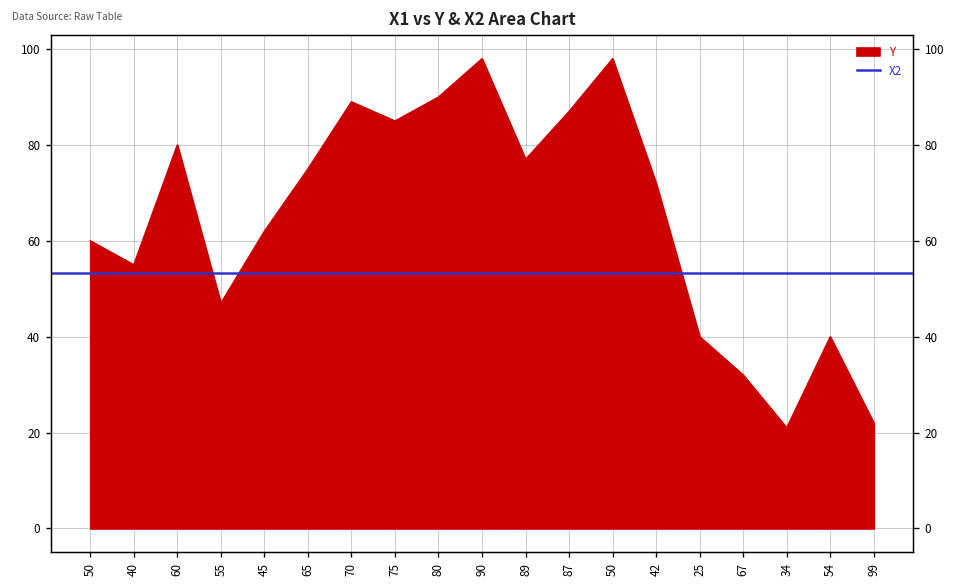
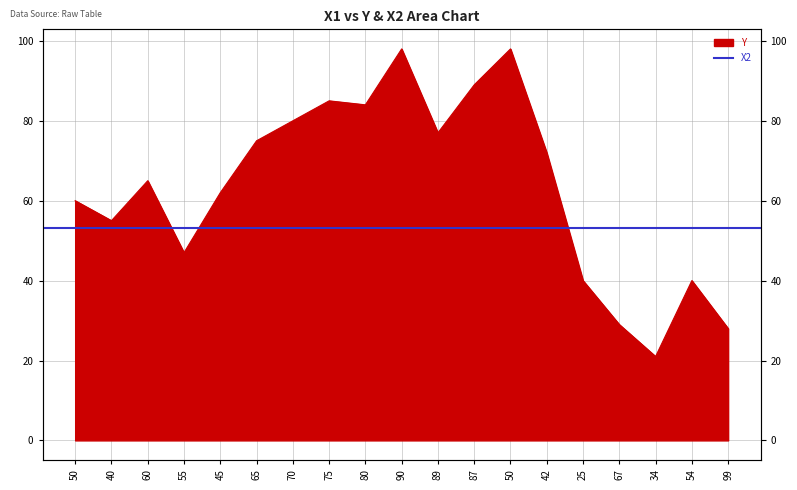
  {
    "40": 55,
-   "60": 80,
+   "60": 65,
    "55": 47,
    "45": 62,
    "65": 75,
-   "70": 89,
+   "70": 80,
    "75": 85,
-   "80": 90,
+   "80": 84,
    "90": 98,
    "89": 77,
-   "87": 87,
+   "87": 89,
    "42": 72,
    "25": 40,
-   "67": 32,
+   "67": 29,
    "34": 21,
    "54": 40,
-   "99": 22
+   "99": 28
  }
